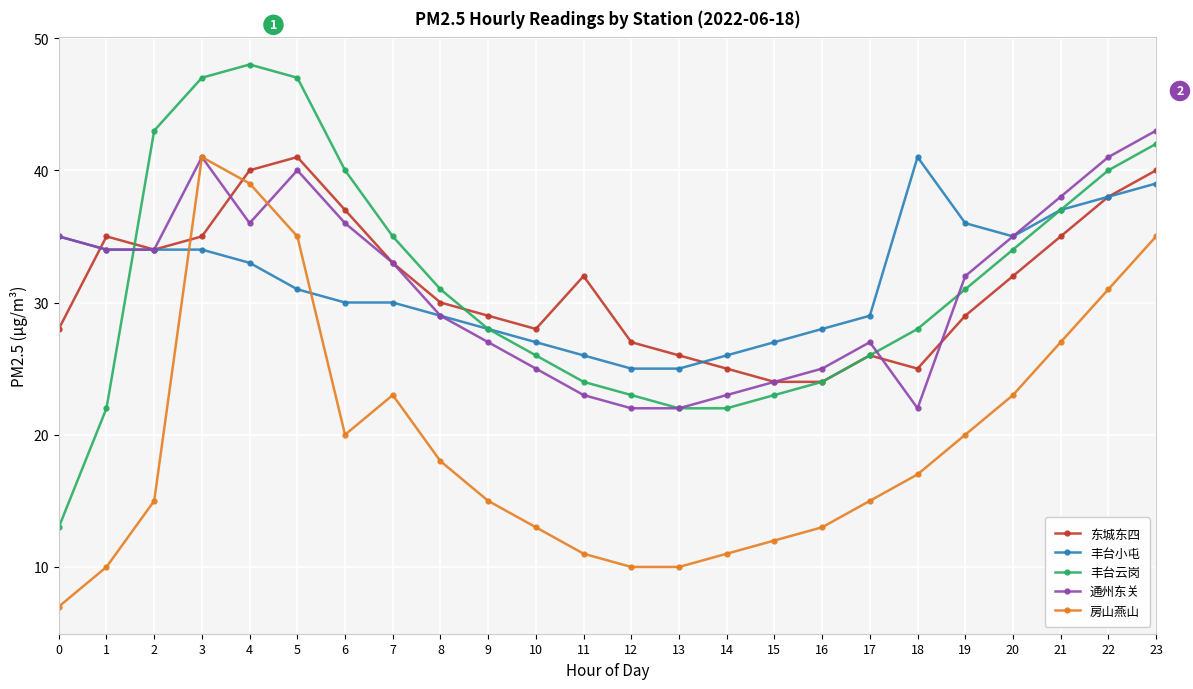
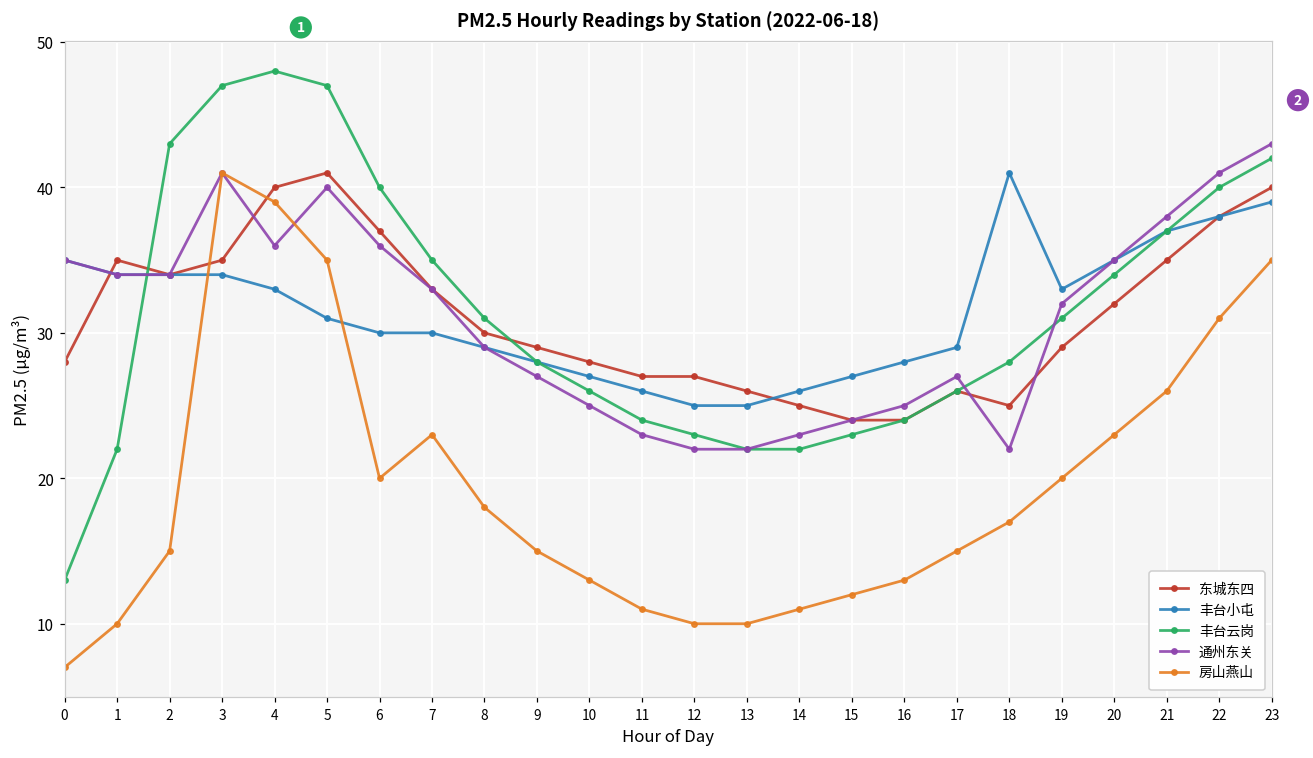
  {
    "东城东四": {
      "0": 28,
      "1": 35,
      "3": 35,
      "4": 40,
      "5": 41,
      "6": 37,
      "8": 30,
      "9": 29,
      "10": 28,
-     "11": 32,
+     "11": 27,
      "12": 27,
      "13": 26,
      "14": 25,
      "18": 25,
      "19": 29,
      "20": 32,
      "21": 35,
      "23": 40
    },
    "丰台小屯": {
      "3": 34,
      "4": 33,
      "5": 31,
      "6": 30,
      "7": 30,
      "10": 27,
      "11": 26,
      "12": 25,
      "13": 25,
      "14": 26,
      "15": 27,
      "16": 28,
      "17": 29,
      "18": 41,
-     "19": 36,
+     "19": 33,
      "23": 39
    },
    "丰台云岗": {
      "0": 13,
      "1": 22,
      "2": 43,
      "3": 47,
      "4": 48,
      "5": 47,
      "6": 40,
      "7": 35,
      "8": 31,
      "10": 26,
      "11": 24,
      "12": 23,
      "14": 22,
      "15": 23,
      "18": 28,
      "19": 31,
      "20": 34,
      "22": 40,
      "23": 42
    },
    "通州东关": {
      "4": 36,
      "5": 40,
      "6": 36,
      "9": 27,
      "10": 25,
      "11": 23,
      "12": 22,
      "14": 23,
      "16": 25,
      "17": 27,
      "18": 22,
      "19": 32,
      "21": 38,
      "22": 41,
      "23": 43
    },
    "房山燕山": {
      "0": 7,
      "1": 10,
      "2": 15,
      "4": 39,
      "5": 35,
      "6": 20,
      "7": 23,
      "8": 18,
      "9": 15,
      "10": 13,
      "11": 11,
      "12": 10,
      "13": 10,
      "14": 11,
      "15": 12,
      "16": 13,
      "17": 15,
      "18": 17,
      "19": 20,
      "20": 23,
-     "21": 27,
+     "21": 26,
      "22": 31,
      "23": 35
    }
  }
